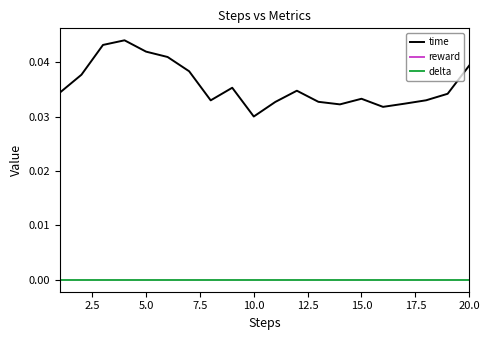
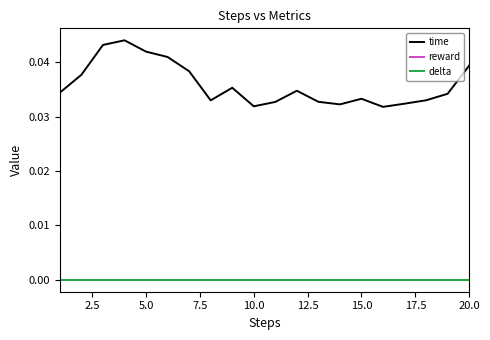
  {
    "time": {
      "5.0": 0.042,
-     "10.0": 0.030,
+     "10.0": 0.032,
      "15.0": 0.033,
      "20.0": 0.039
    },
    "delta": {
      "5.0": 0.000,
      "10.0": 0.000,
      "15.0": 0.000,
      "20.0": 0.000
    }
  }
